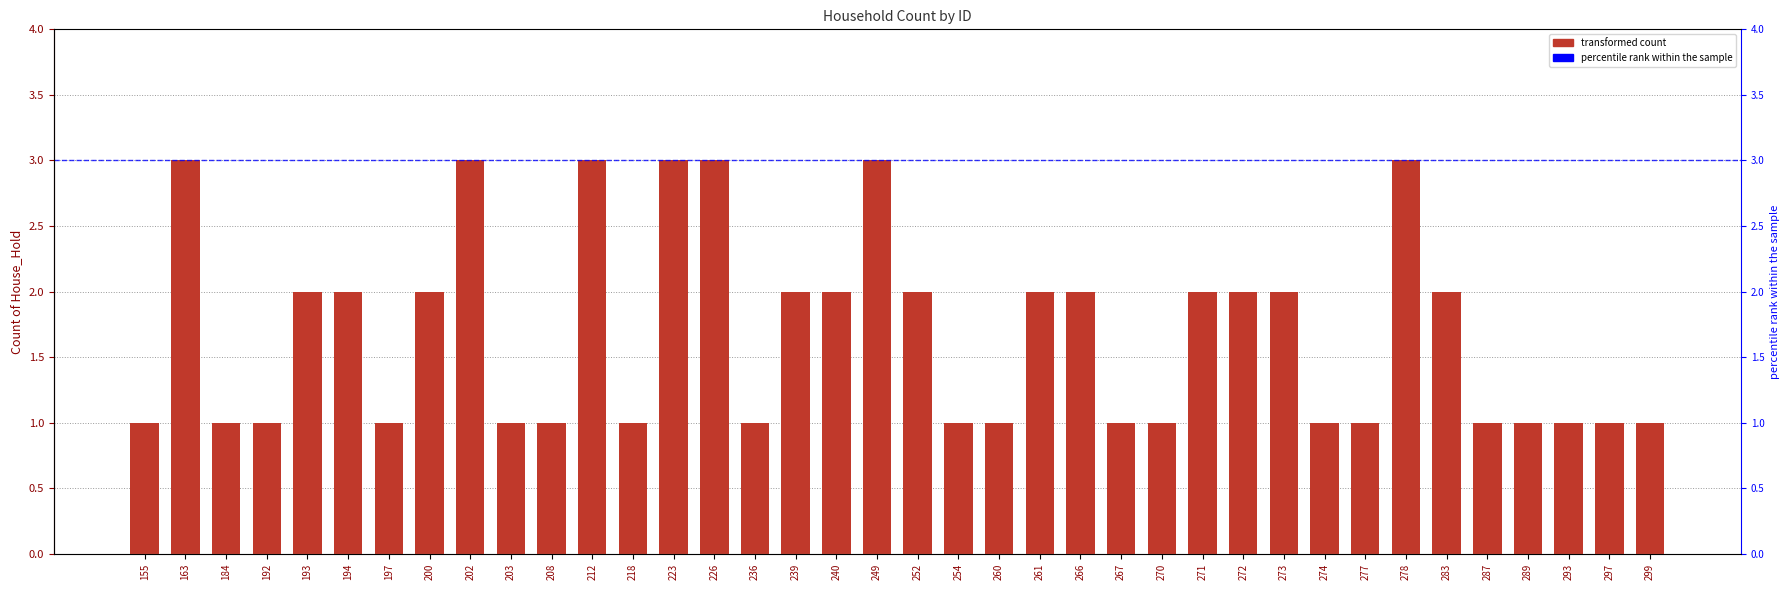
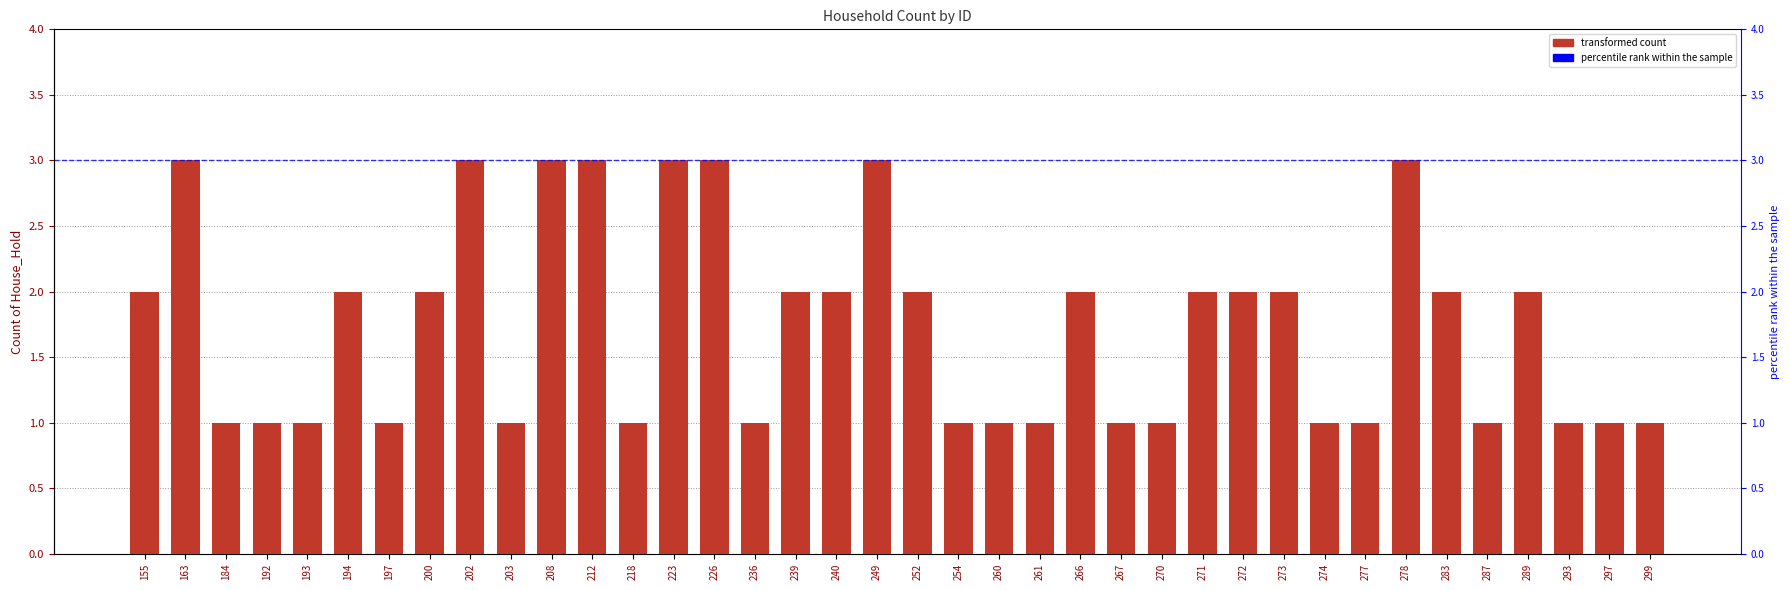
  {
-   "155": 1,
+   "155": 2,
    "163": 3,
    "184": 1,
    "192": 1,
-   "193": 2,
+   "193": 1,
    "194": 2,
    "197": 1,
    "200": 2,
    "202": 3,
    "203": 1,
-   "208": 1,
+   "208": 3,
    "212": 3,
    "218": 1,
    "223": 3,
    "226": 3,
    "236": 1,
    "239": 2,
    "240": 2,
    "249": 3,
    "252": 2,
    "254": 1,
    "260": 1,
-   "261": 2,
+   "261": 1,
    "266": 2,
    "267": 1,
    "270": 1,
    "271": 2,
    "272": 2,
    "273": 2,
    "274": 1,
    "277": 1,
    "278": 3,
    "283": 2,
    "287": 1,
-   "289": 1,
+   "289": 2,
    "293": 1,
    "297": 1,
    "299": 1
  }
